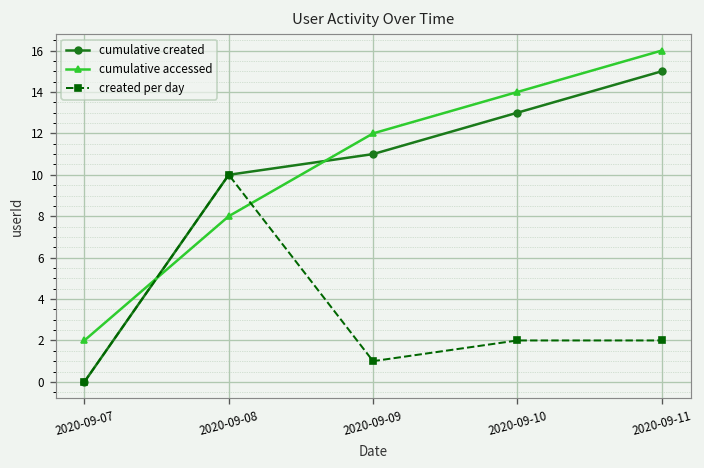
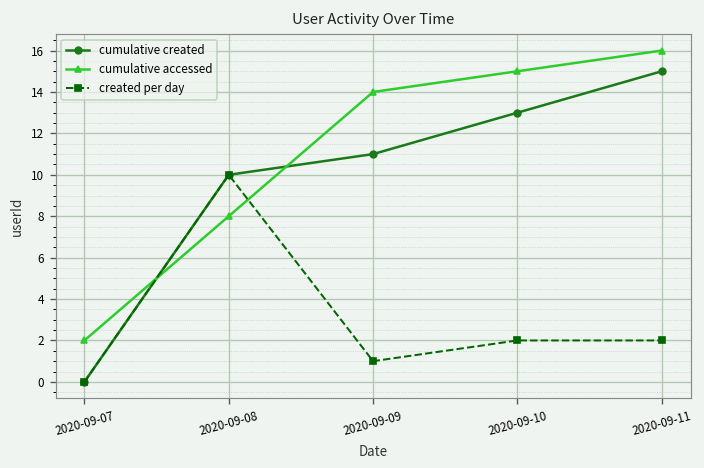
  {
    "cumulative accessed": {
      "2020-09-07": 2,
      "2020-09-08": 8,
-     "2020-09-09": 12,
-     "2020-09-10": 14,
+     "2020-09-09": 14,
+     "2020-09-10": 15,
      "2020-09-11": 16
    }
  }
